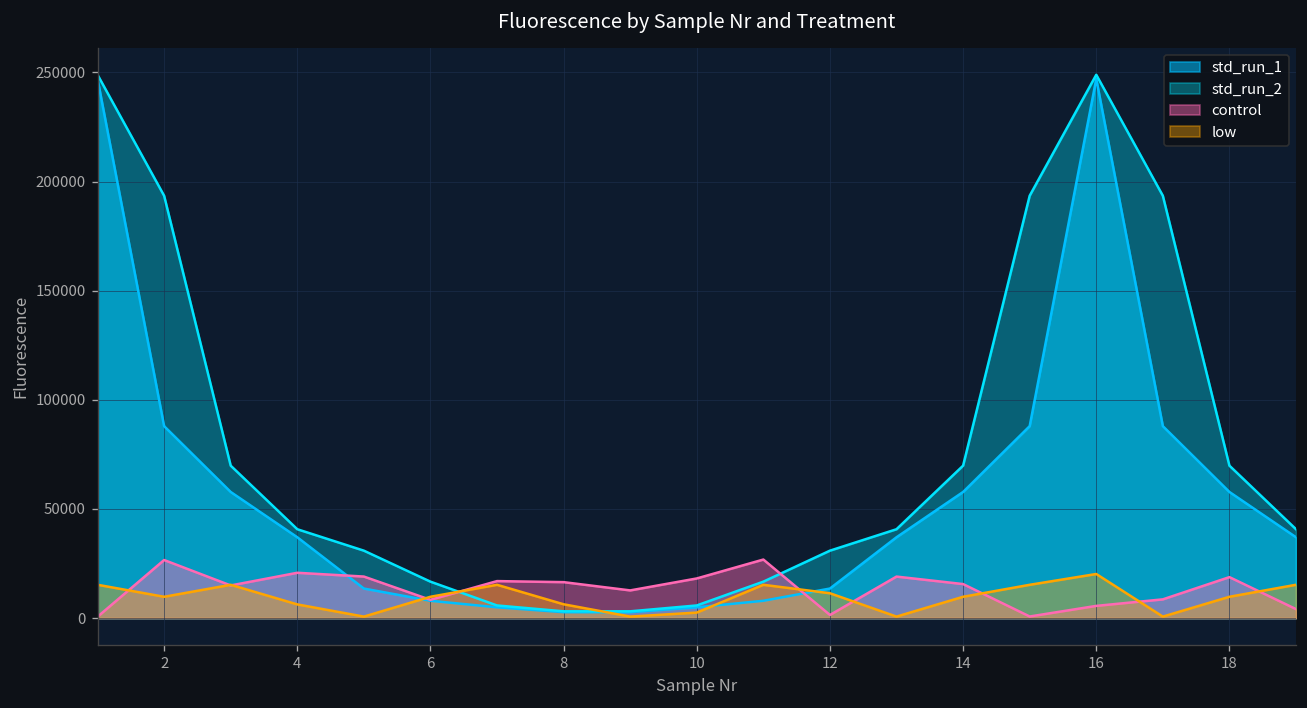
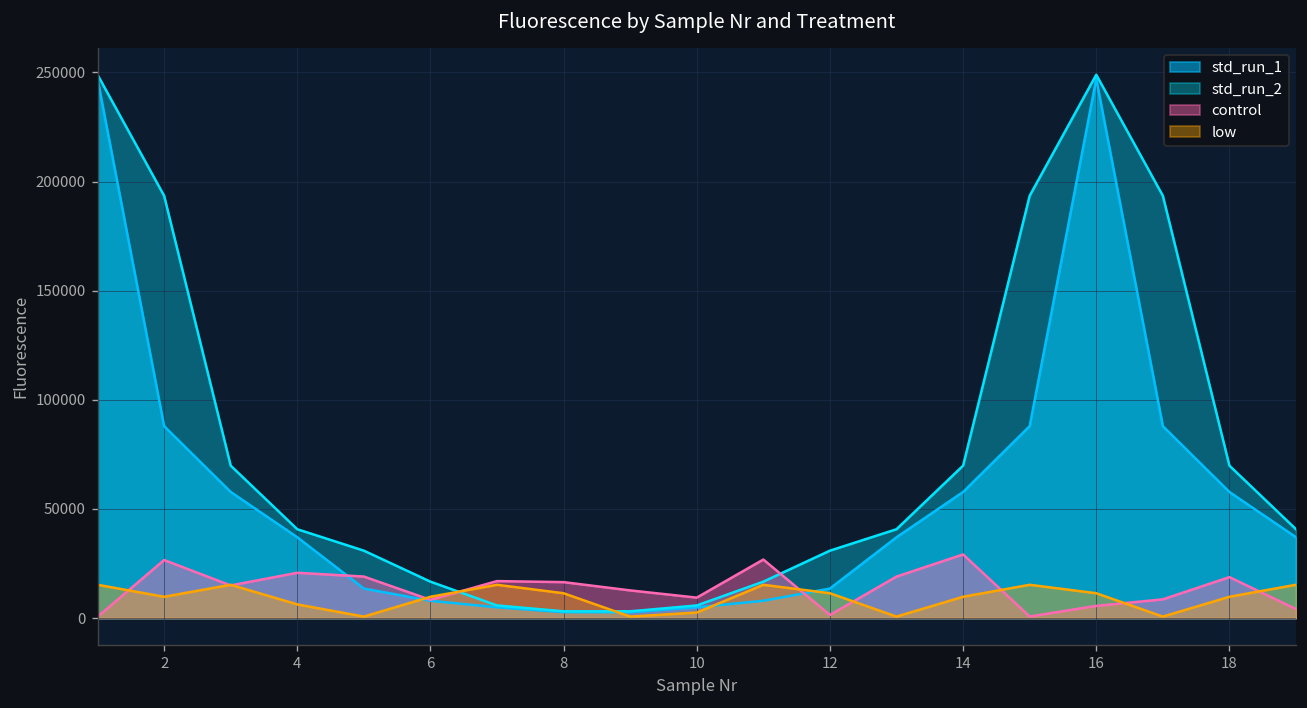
  {
    "control": {
      "2": 27000,
      "4": 21000,
      "8": 16000,
-     "10": 18000,
+     "10": 9000,
      "12": 1000,
-     "14": 16000,
+     "14": 29000,
      "16": 6000,
      "18": 19000
    },
    "low": {
      "2": 10000,
      "4": 6000,
      "6": 10000,
-     "8": 6000,
+     "8": 11000,
      "10": 3000,
      "12": 11000,
      "14": 10000,
-     "16": 20000,
+     "16": 11000,
      "18": 10000
    }
  }
